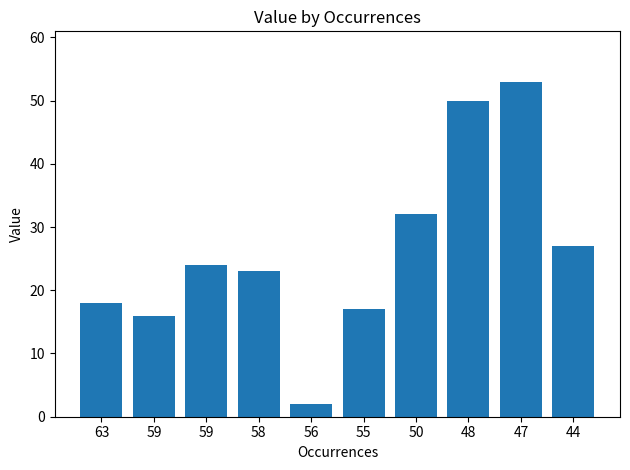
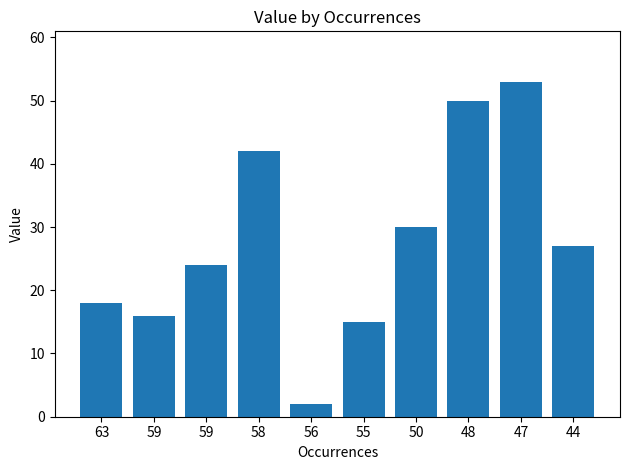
  {
    "63": 18,
-   "58": 23,
+   "58": 42,
    "56": 2,
-   "55": 17,
-   "50": 32,
+   "55": 15,
+   "50": 30,
    "48": 50,
    "47": 53,
    "44": 27
  }
